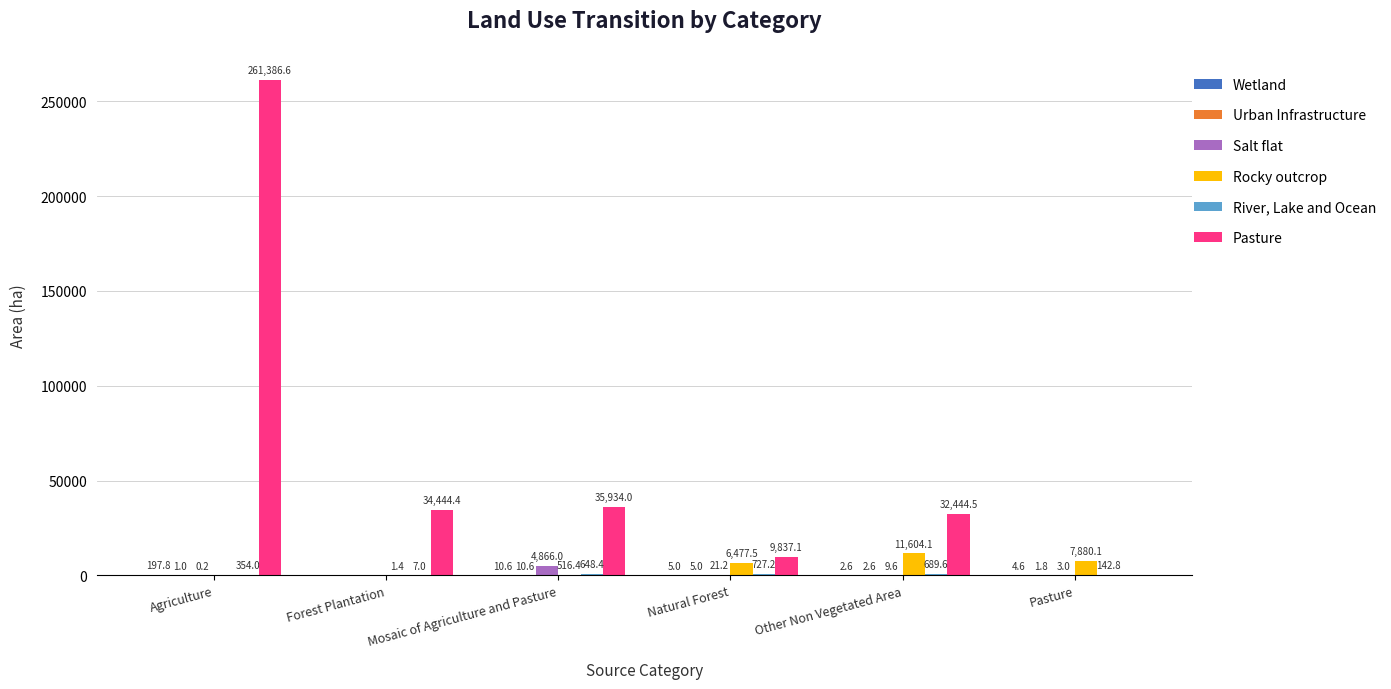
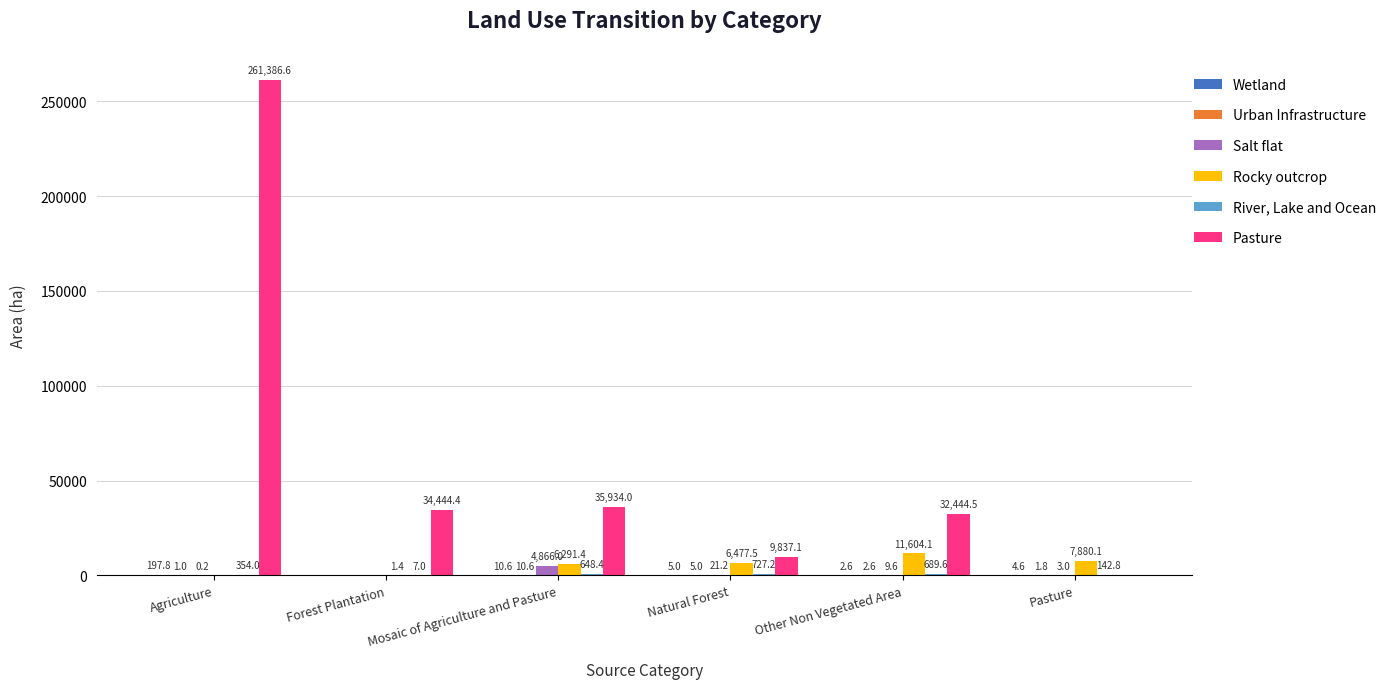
  {
    "Urban Infrastructure": {
      "Agriculture": "1.0",
      "Mosaic of Agriculture and Pasture": "10.6",
      "Natural Forest": "5.0",
      "Other Non Vegetated Area": "2.6",
      "Pasture": "1.8"
    },
    "Salt flat": {
      "Agriculture": "0.2",
      "Natural Forest": "21.2",
      "Other Non Vegetated Area": "9.6",
      "Pasture": "3.0"
    },
    "Rocky outcrop": {
      "Forest Plantation": "1.4",
-     "Mosaic of Agriculture and Pasture": "516.4",
+     "Mosaic of Agriculture and Pasture": "6,291.4",
      "Natural Forest": "6,477.5",
      "Other Non Vegetated Area": "11,604.1",
      "Pasture": "7,880.1"
    },
    "Pasture": {
      "Agriculture": "261,386.6",
      "Forest Plantation": "34,444.4",
      "Mosaic of Agriculture and Pasture": "35,934.0",
      "Natural Forest": "9,837.1",
      "Other Non Vegetated Area": "32,444.5"
    }
  }
